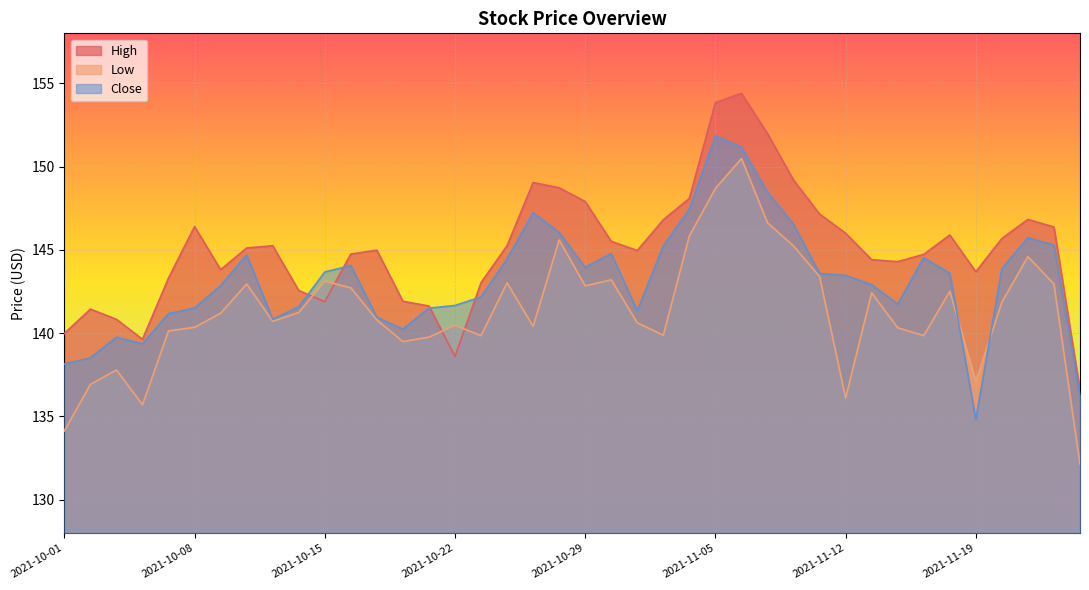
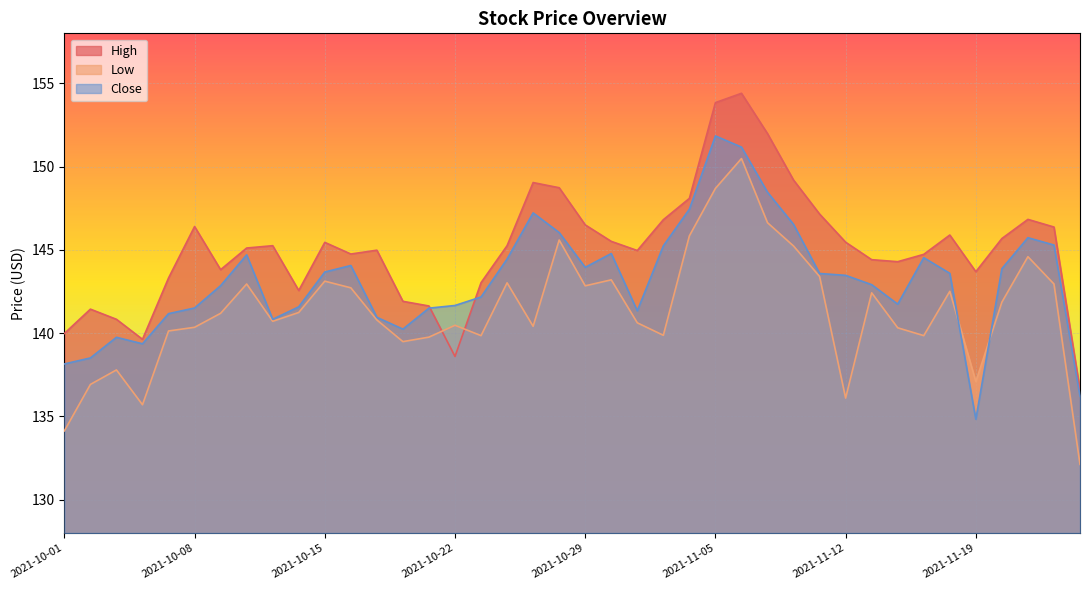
  {
    "High": {
      "2021-10-01": 140.0,
      "2021-10-08": 146.4,
-     "2021-10-15": 141.9,
+     "2021-10-15": 145.5,
      "2021-10-22": 138.6,
-     "2021-10-29": 147.9,
+     "2021-10-29": 146.5,
      "2021-11-05": 153.8,
-     "2021-11-12": 146.0,
+     "2021-11-12": 145.5,
      "2021-11-19": 143.7
    },
    "Low": {
      "2021-10-01": 134.1,
      "2021-10-08": 140.4,
      "2021-10-15": 143.1,
      "2021-10-22": 140.5,
      "2021-10-29": 142.8,
      "2021-11-05": 148.7,
      "2021-11-12": 136.1,
      "2021-11-19": 137.1
    },
    "Close": {
      "2021-10-01": 138.2,
      "2021-10-08": 141.5,
      "2021-10-15": 143.7,
      "2021-10-22": 141.7,
      "2021-10-29": 144.0,
      "2021-11-05": 151.8,
      "2021-11-12": 143.5,
      "2021-11-19": 134.8
    }
  }
